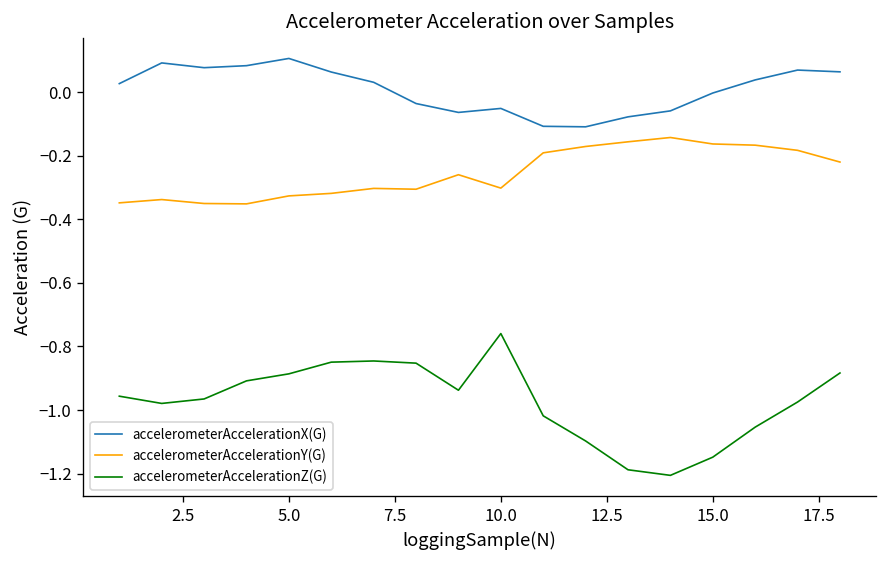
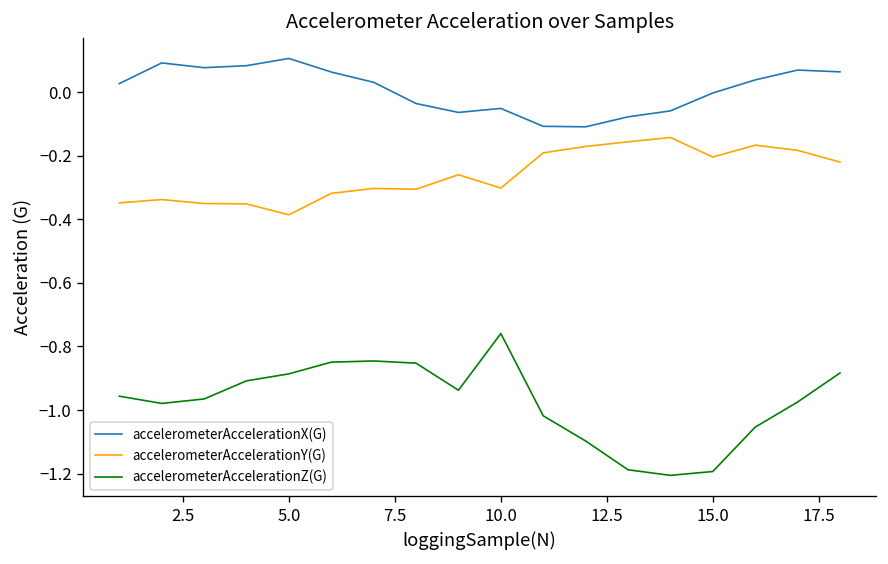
  {
    "accelerometerAccelerationX(G)": {
      "5.0": 0.11,
      "10.0": -0.05,
      "15.0": 0.00
    },
    "accelerometerAccelerationY(G)": {
-     "5.0": -0.33,
+     "5.0": -0.39,
      "10.0": -0.30,
-     "15.0": -0.16
+     "15.0": -0.20
    },
    "accelerometerAccelerationZ(G)": {
      "5.0": -0.89,
      "10.0": -0.76,
-     "15.0": -1.15
+     "15.0": -1.19
    }
  }
